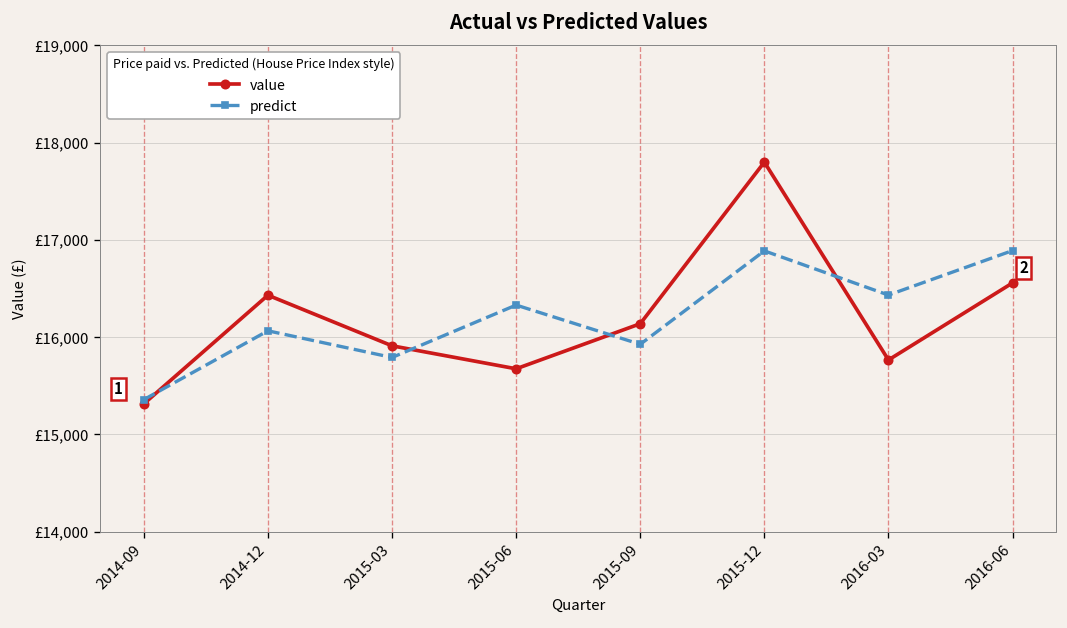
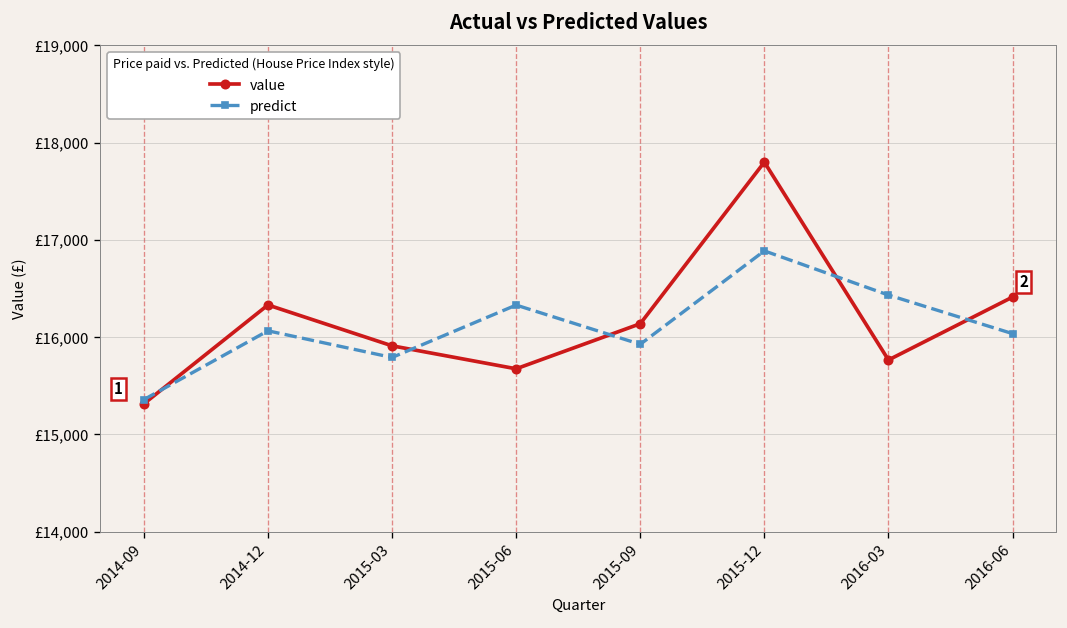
  {
    "value": {
      "2014-09": "£15,300",
-     "2014-12": "£16,400",
+     "2014-12": "£16,300",
      "2015-03": "£15,900",
      "2015-06": "£15,700",
      "2015-09": "£16,100",
      "2015-12": "£17,800",
      "2016-03": "£15,800",
-     "2016-06": "£16,600"
+     "2016-06": "£16,400"
    },
    "predict": {
      "2014-12": "£16,100",
      "2015-03": "£15,800",
      "2015-06": "£16,300",
      "2015-09": "£15,900",
      "2015-12": "£16,900",
      "2016-03": "£16,400",
-     "2016-06": "£16,900"
+     "2016-06": "£16,000"
    }
  }
